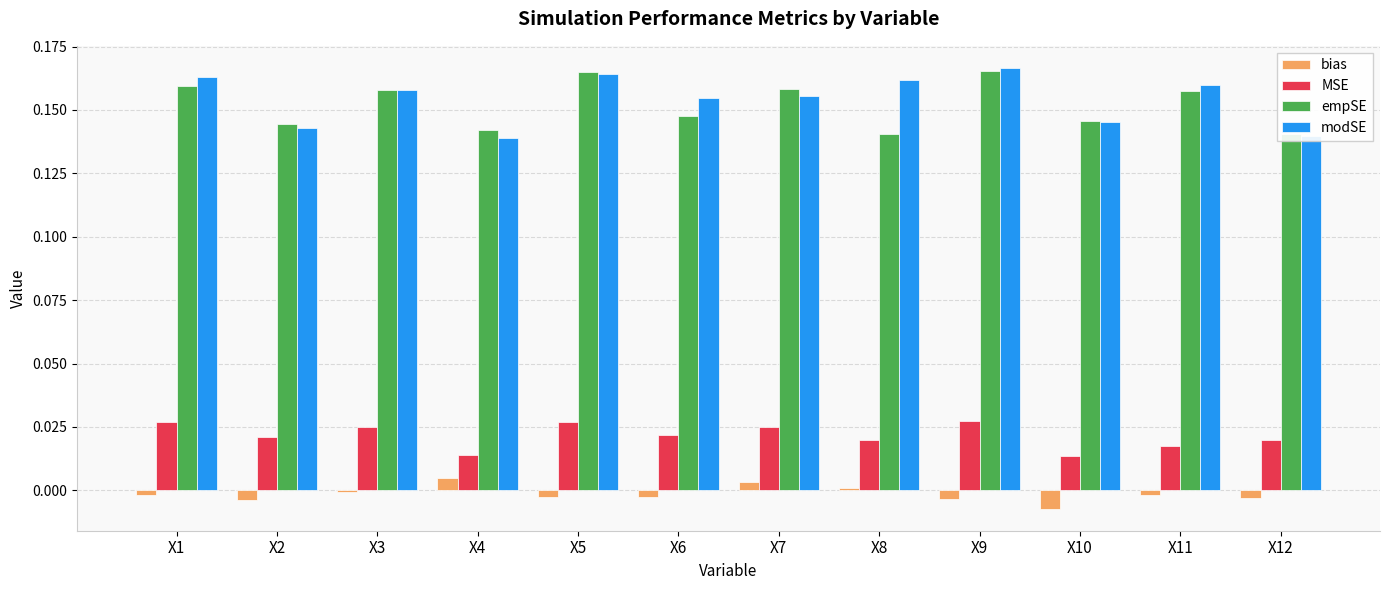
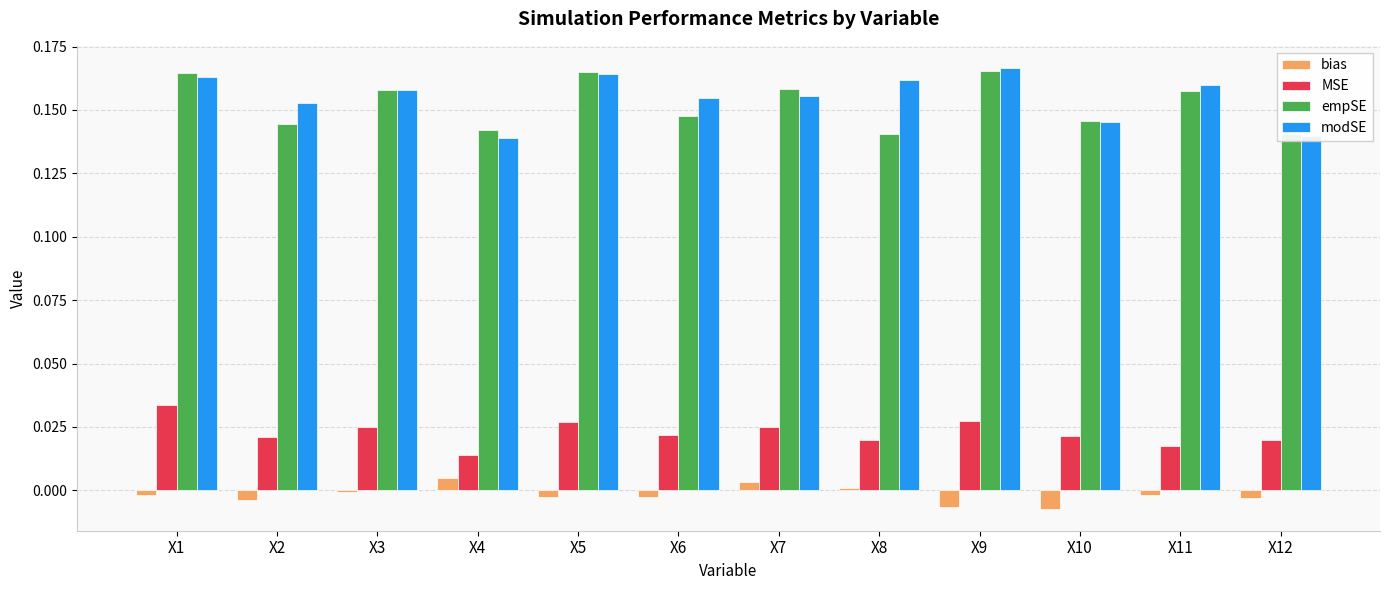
  {
    "bias": {
      "X1": -0.002,
      "X2": -0.004,
      "X4": 0.005,
      "X5": -0.003,
      "X6": -0.003,
      "X7": 0.003,
      "X8": 0.001,
-     "X9": -0.003,
+     "X9": -0.007,
      "X10": -0.007,
      "X11": -0.002,
      "X12": -0.003
    },
    "MSE": {
-     "X1": 0.027,
+     "X1": 0.034,
      "X2": 0.021,
      "X3": 0.025,
      "X4": 0.014,
      "X5": 0.027,
      "X6": 0.022,
      "X7": 0.025,
      "X8": 0.020,
      "X9": 0.027,
-     "X10": 0.014,
+     "X10": 0.021,
      "X11": 0.017,
      "X12": 0.020
    },
    "empSE": {
-     "X1": 0.160,
+     "X1": 0.165,
      "X2": 0.145,
      "X3": 0.158,
      "X4": 0.142,
      "X5": 0.165,
      "X6": 0.148,
      "X7": 0.158,
      "X8": 0.140,
      "X9": 0.165,
      "X10": 0.146,
      "X11": 0.157
    },
    "modSE": {
      "X1": 0.163,
-     "X2": 0.143,
+     "X2": 0.153,
      "X3": 0.158,
      "X4": 0.139,
      "X5": 0.164,
      "X6": 0.155,
      "X7": 0.155,
      "X8": 0.162,
      "X9": 0.167,
      "X10": 0.145,
      "X11": 0.160
    }
  }
